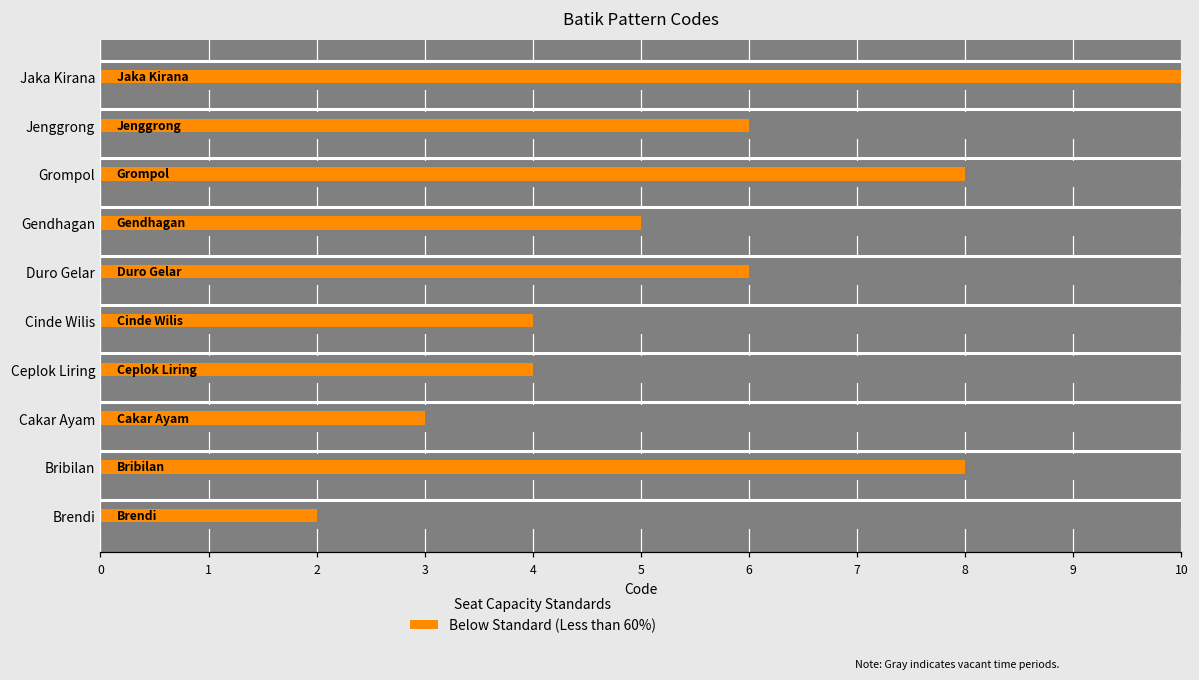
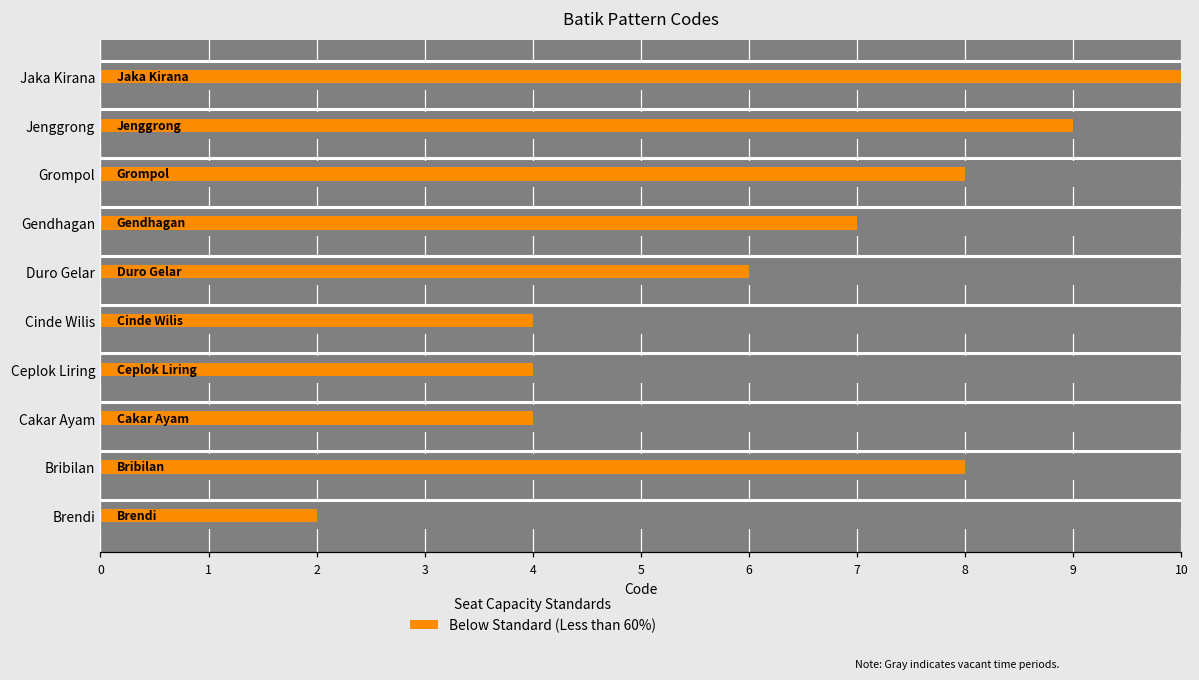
  {
    "Below Standard (Less than 60%)": {
      "Jaka Kirana": 10,
-     "Jenggrong": 6,
-     "Gendhagan": 5,
-     "Cakar Ayam": 3
+     "Jenggrong": 9,
+     "Gendhagan": 7,
+     "Cakar Ayam": 4
    }
  }
